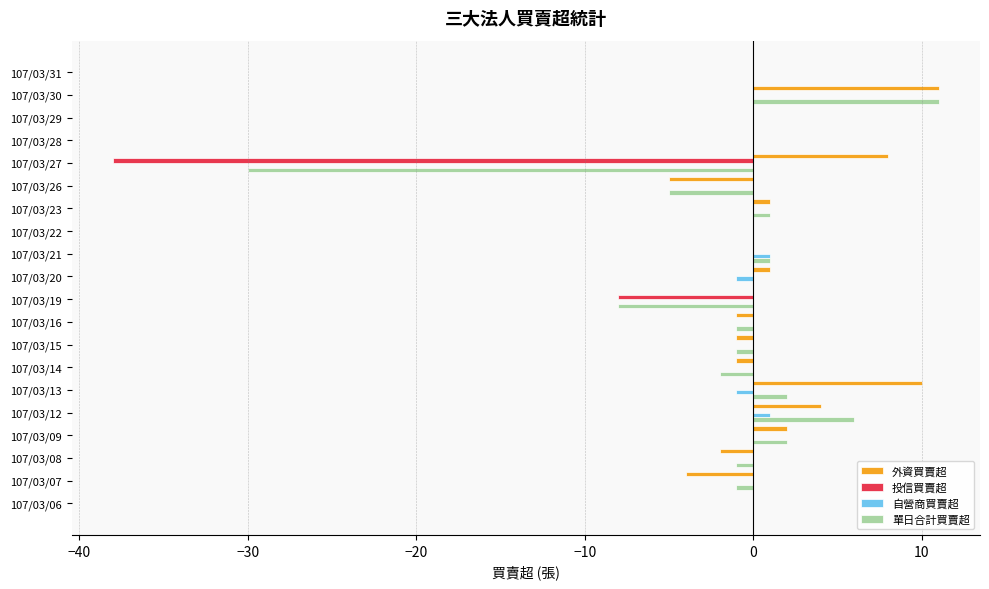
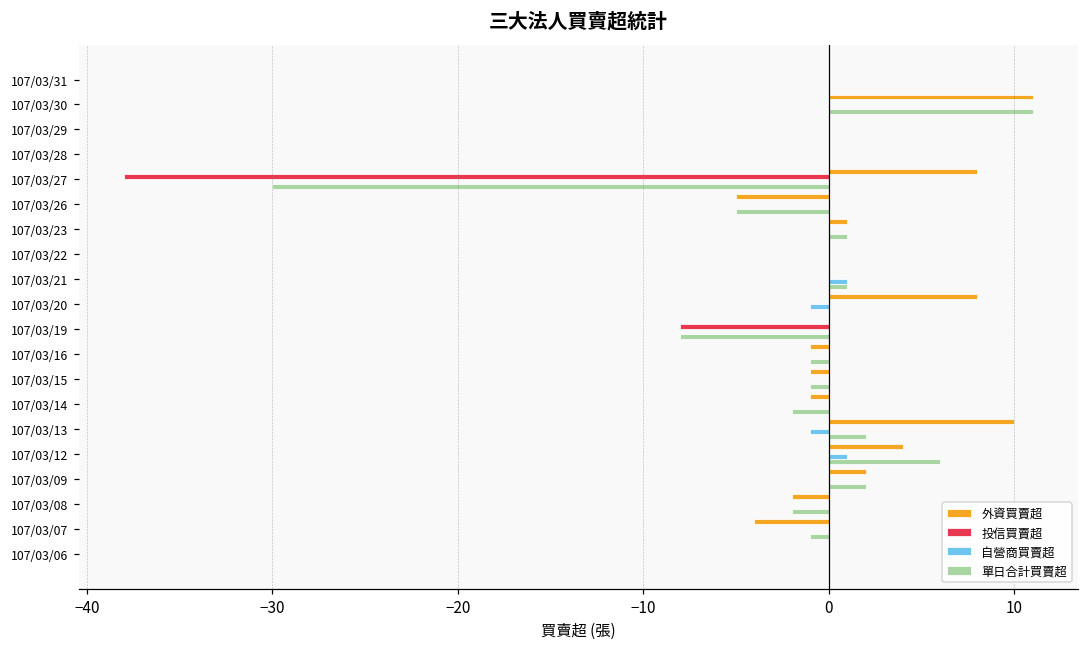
  {
    "外資買賣超": {
      "107/03/31": 0,
      "107/03/30": 11,
      "107/03/29": 0,
      "107/03/28": 0,
      "107/03/27": 8,
      "107/03/26": -5,
      "107/03/23": 1,
      "107/03/22": 0,
      "107/03/21": 0,
-     "107/03/20": 1,
+     "107/03/20": 8,
      "107/03/19": 0,
      "107/03/16": -1,
      "107/03/15": -1,
      "107/03/14": -1,
      "107/03/13": 10,
      "107/03/12": 4,
      "107/03/09": 2,
      "107/03/08": -2,
      "107/03/07": -4,
      "107/03/06": 0
    },
    "投信買賣超": {
      "107/03/31": 0,
      "107/03/30": 0,
      "107/03/29": 0,
      "107/03/28": 0,
      "107/03/27": -38,
      "107/03/26": 0,
      "107/03/23": 0,
      "107/03/22": 0,
      "107/03/21": 0,
      "107/03/20": 0,
      "107/03/19": -8,
      "107/03/16": 0,
      "107/03/15": 0,
      "107/03/14": 0,
      "107/03/13": 0,
      "107/03/12": 0,
      "107/03/09": 0,
      "107/03/08": 0,
      "107/03/07": 0,
      "107/03/06": 0
    },
    "自營商買賣超": {
      "107/03/31": 0,
      "107/03/30": 0,
      "107/03/29": 0,
      "107/03/28": 0,
      "107/03/27": 0,
      "107/03/26": 0,
      "107/03/23": 0,
      "107/03/22": 0,
      "107/03/21": 1,
      "107/03/20": -1,
      "107/03/19": 0,
      "107/03/16": 0,
      "107/03/15": 0,
      "107/03/14": 0,
      "107/03/13": -1,
      "107/03/12": 1,
      "107/03/09": 0,
      "107/03/08": 0,
      "107/03/07": 0,
      "107/03/06": 0
    },
    "單日合計買賣超": {
      "107/03/31": 0,
      "107/03/30": 11,
      "107/03/29": 0,
      "107/03/28": 0,
      "107/03/27": -30,
      "107/03/26": -5,
      "107/03/23": 1,
      "107/03/22": 0,
      "107/03/21": 1,
      "107/03/20": 0,
      "107/03/19": -8,
      "107/03/16": -1,
      "107/03/15": -1,
      "107/03/14": -2,
      "107/03/13": 2,
      "107/03/12": 6,
      "107/03/09": 2,
-     "107/03/08": -1,
+     "107/03/08": -2,
      "107/03/07": -1,
      "107/03/06": 0
    }
  }
